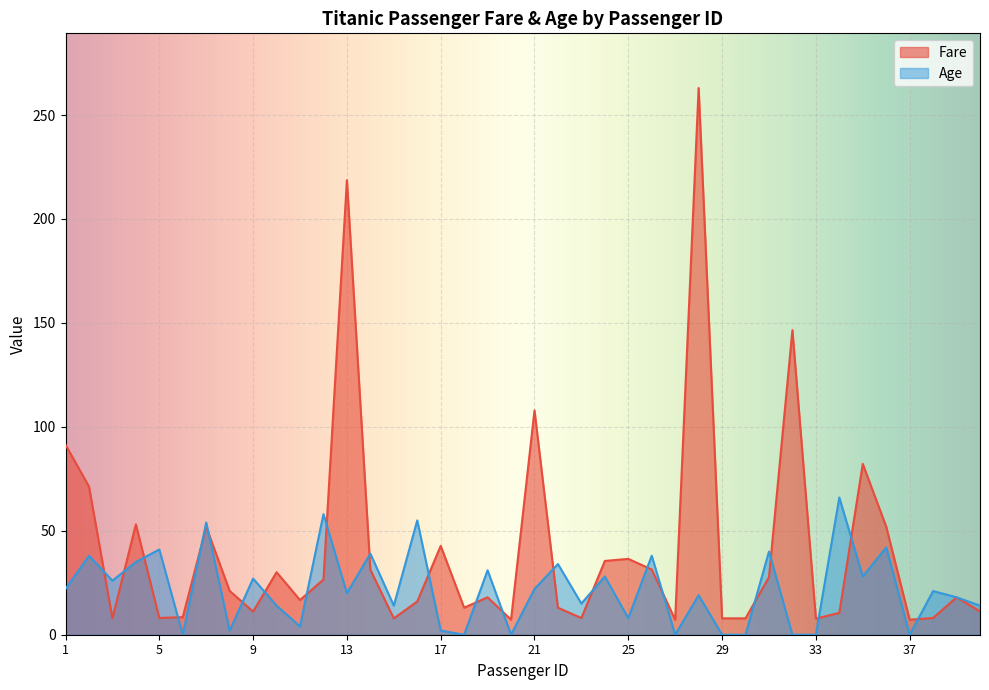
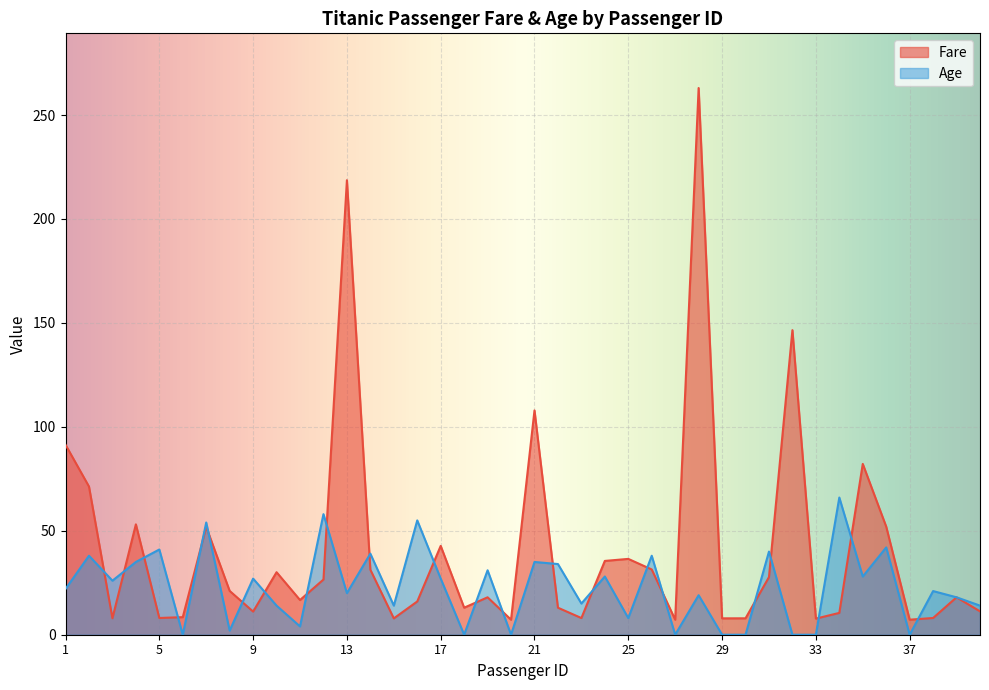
  {
    "Fare": {
      "1": 91,
      "5": 8,
      "9": 11,
      "13": 219,
      "17": 43,
      "21": 108,
      "25": 36,
      "29": 8,
      "33": 8,
      "37": 7
    },
    "Age": {
      "1": 22,
      "5": 41,
      "9": 27,
      "13": 20,
-     "17": 2,
-     "21": 22,
+     "17": 27,
+     "21": 35,
      "25": 8,
      "29": 0,
      "33": 0,
      "37": 0
    }
  }
